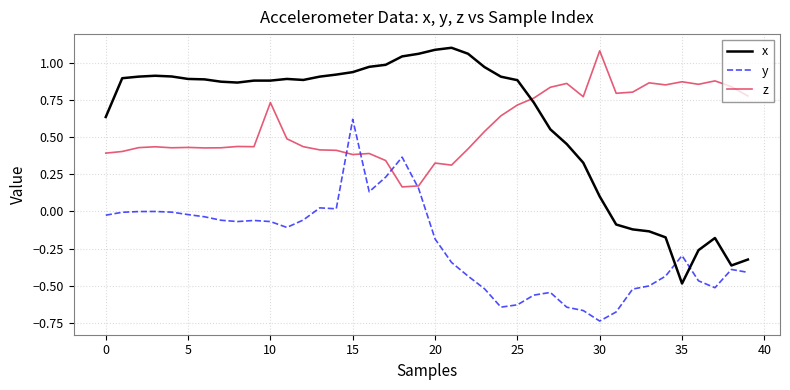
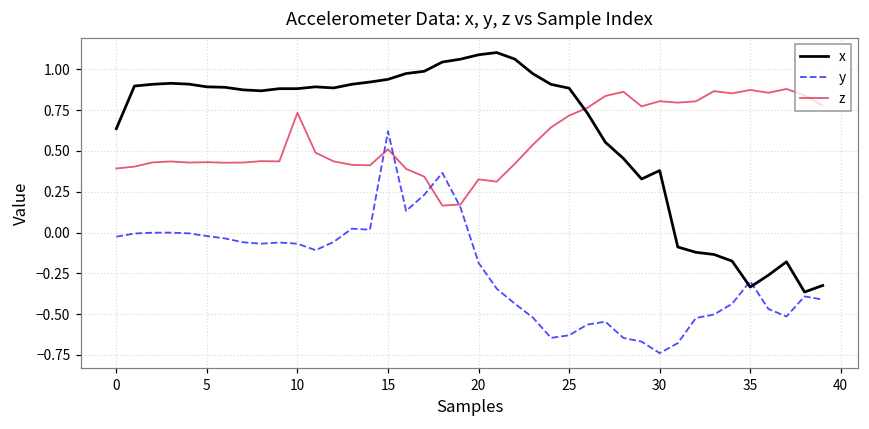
  {
    "x": {
      "0": 0.64,
      "5": 0.89,
      "10": 0.88,
      "15": 0.94,
      "20": 1.09,
      "25": 0.88,
-     "30": 0.10,
-     "35": -0.49
+     "30": 0.38,
+     "35": -0.33
    },
    "y": {
      "0": -0.03,
      "5": -0.02,
      "10": -0.07,
      "15": 0.62,
      "20": -0.19,
      "25": -0.63,
      "30": -0.74,
      "35": -0.30
    },
    "z": {
      "0": 0.39,
      "5": 0.43,
      "10": 0.73,
-     "15": 0.38,
+     "15": 0.51,
      "20": 0.33,
      "25": 0.72,
-     "30": 1.08,
+     "30": 0.80,
      "35": 0.87
    }
  }
